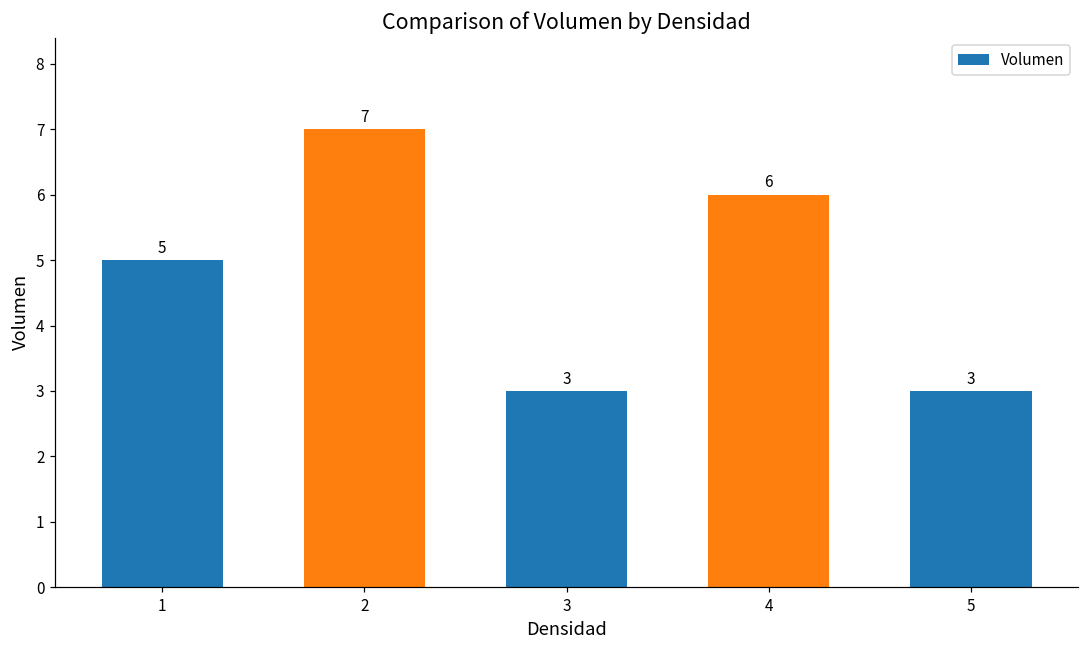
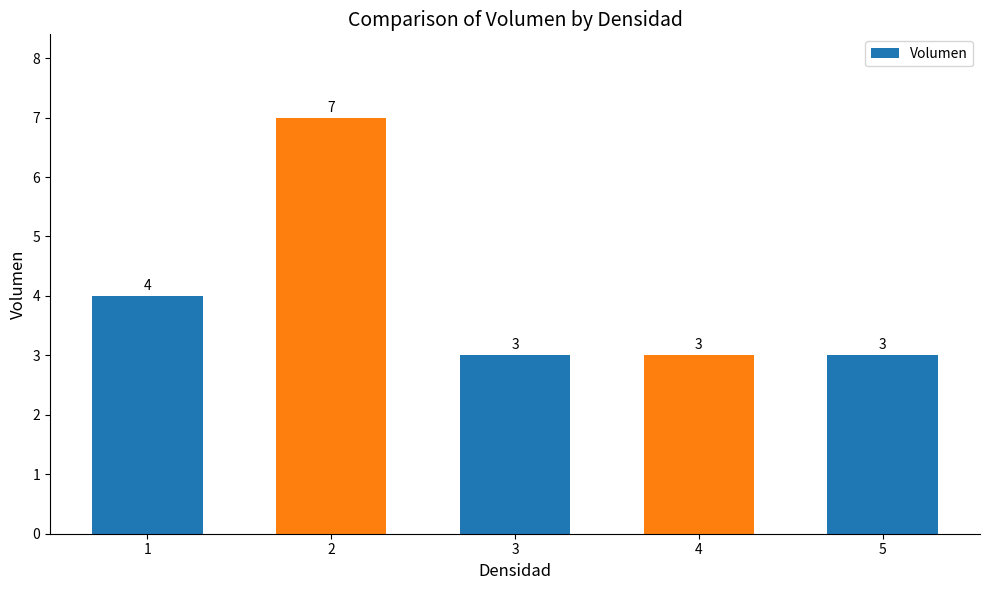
  {
-   "1": 5,
+   "1": 4,
    "2": 7,
    "3": 3,
-   "4": 6,
+   "4": 3,
    "5": 3
  }
